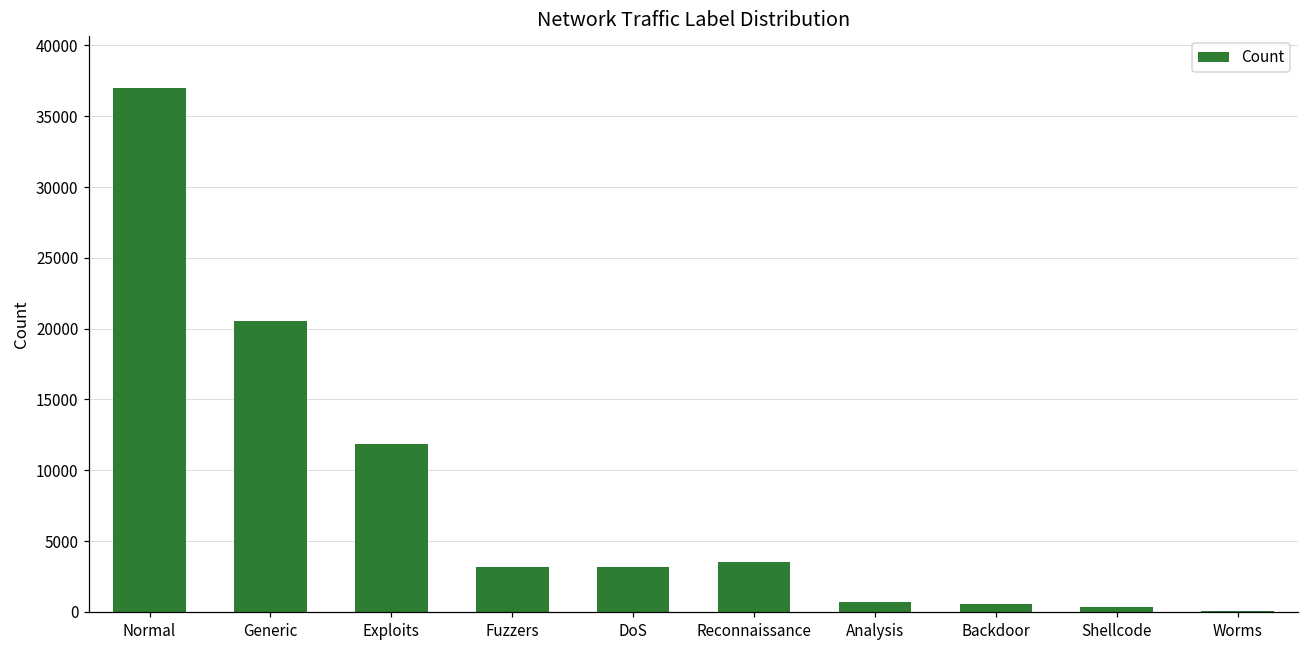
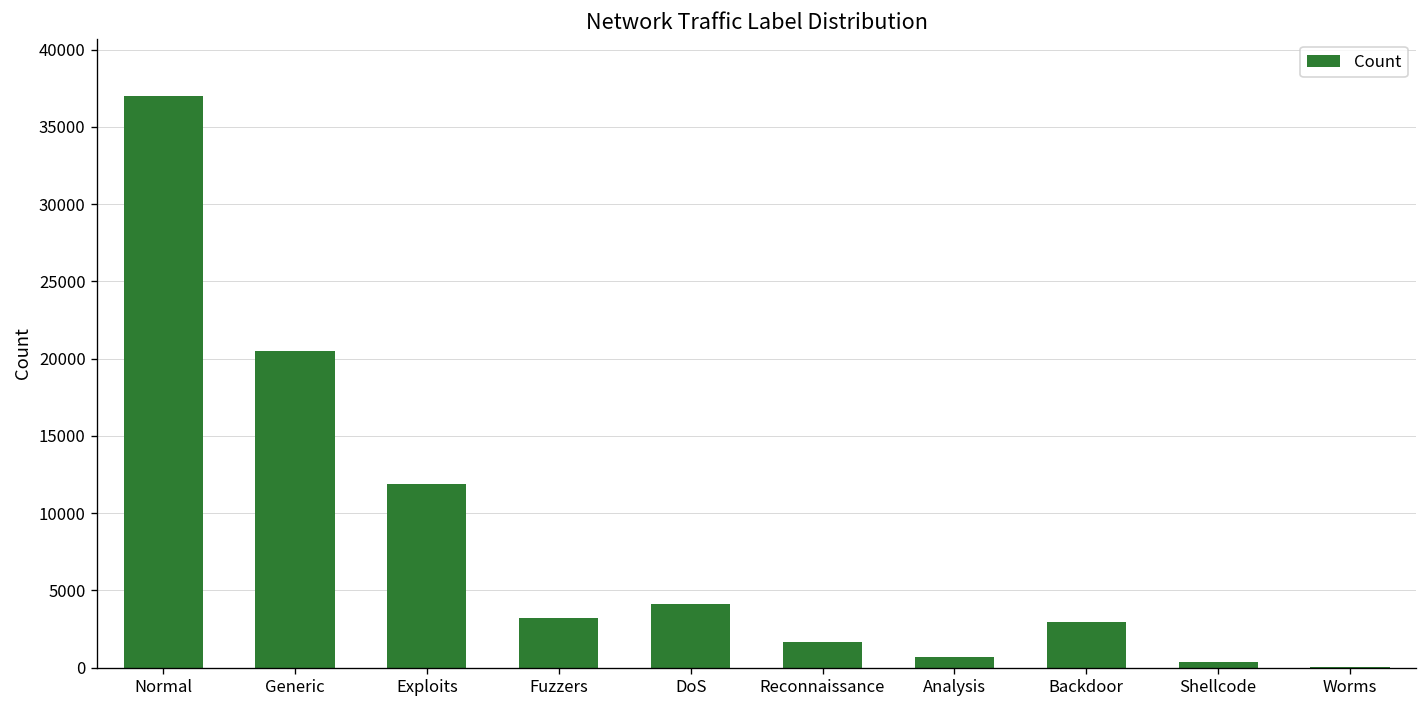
  {
    "Normal": 37000,
    "Generic": 20500,
    "Exploits": 11900,
    "Fuzzers": 3200,
-   "DoS": 3200,
-   "Reconnaissance": 3500,
+   "DoS": 4100,
+   "Reconnaissance": 1700,
    "Analysis": 700,
-   "Backdoor": 600,
+   "Backdoor": 3000,
    "Shellcode": 400
  }
